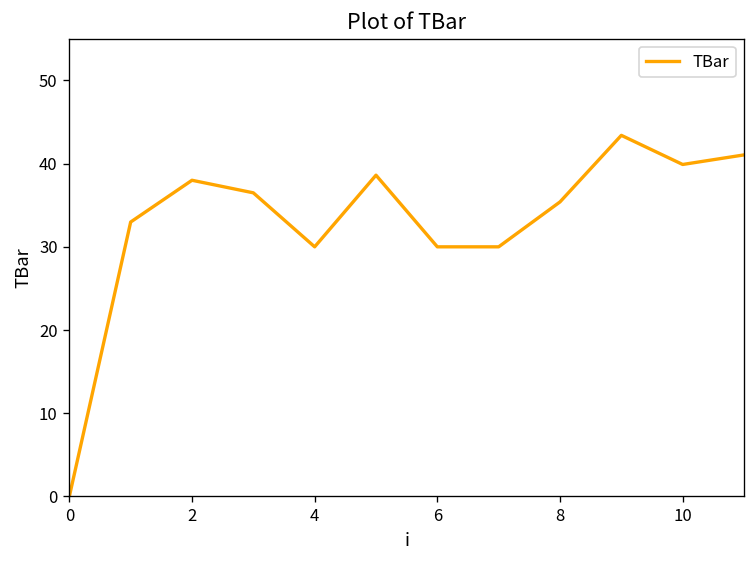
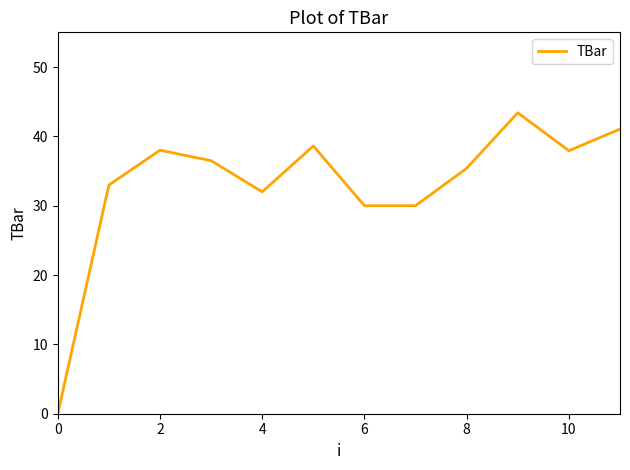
  {
    "0": 0,
    "2": 38,
-   "4": 30,
+   "4": 32,
    "6": 30,
    "8": 35,
-   "10": 40
+   "10": 38
  }
